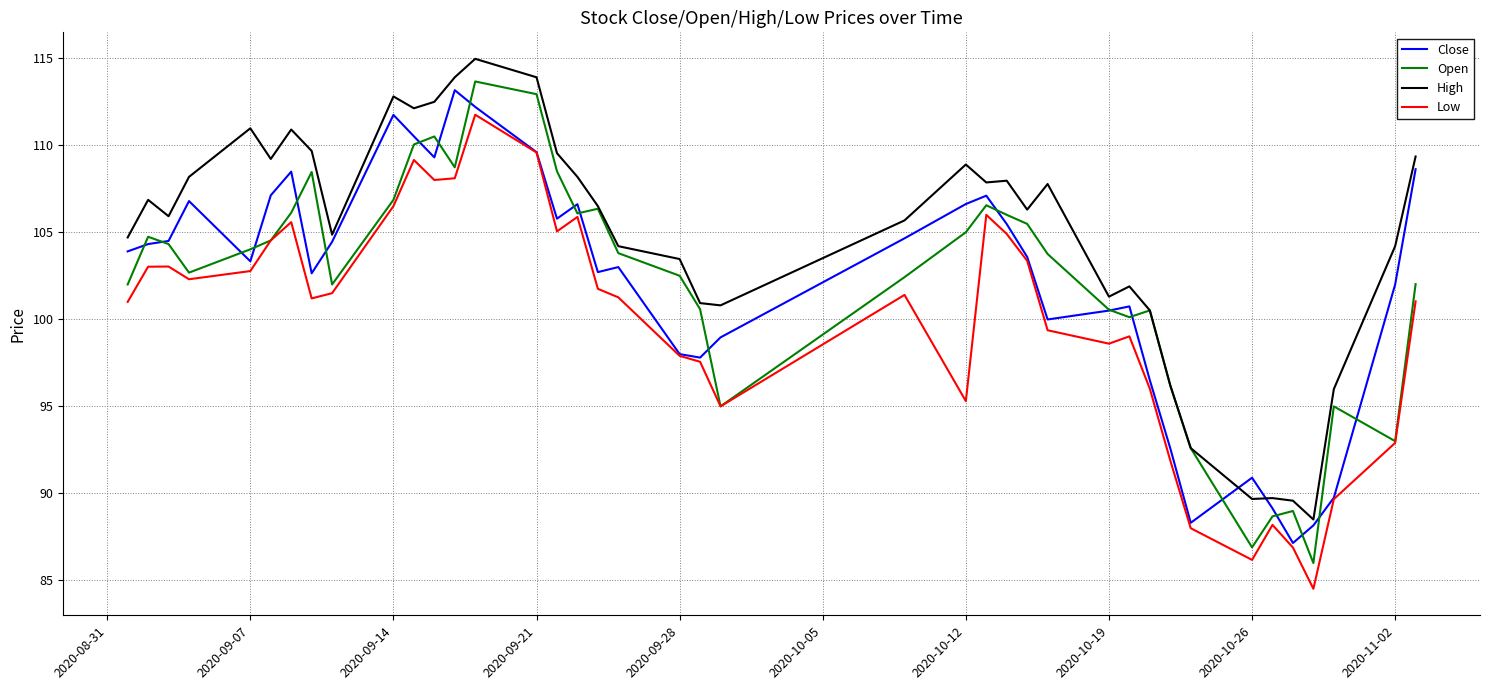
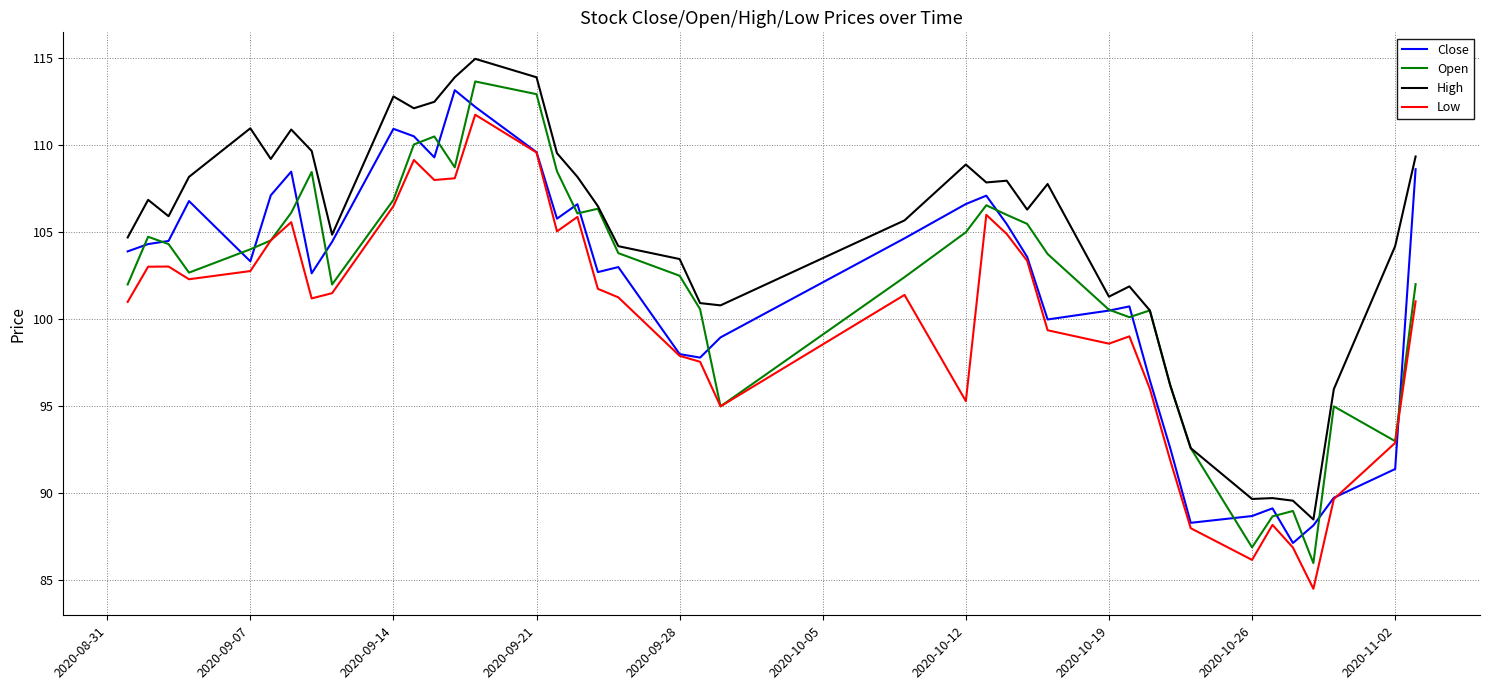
  {
    "Close": {
      "2020-09-07": 103.3,
-     "2020-09-14": 111.7,
+     "2020-09-14": 110.9,
      "2020-10-12": 106.6,
-     "2020-10-26": 90.9,
-     "2020-11-02": 102.0
+     "2020-10-26": 88.7,
+     "2020-11-02": 91.4
    },
    "Open": {
      "2020-09-07": 104.0,
      "2020-09-14": 106.9,
      "2020-09-21": 112.9,
      "2020-09-28": 102.5,
      "2020-10-12": 105.0,
      "2020-10-26": 86.9
    },
    "High": {
      "2020-09-07": 111.0,
      "2020-09-14": 112.8,
      "2020-09-21": 113.9,
      "2020-09-28": 103.5,
      "2020-10-12": 108.9,
      "2020-10-19": 101.3,
      "2020-10-26": 89.7,
      "2020-11-02": 104.2
    },
    "Low": {
      "2020-09-07": 102.8,
      "2020-09-14": 106.5,
      "2020-10-12": 95.3,
      "2020-10-19": 98.6,
      "2020-10-26": 86.2
    }
  }
